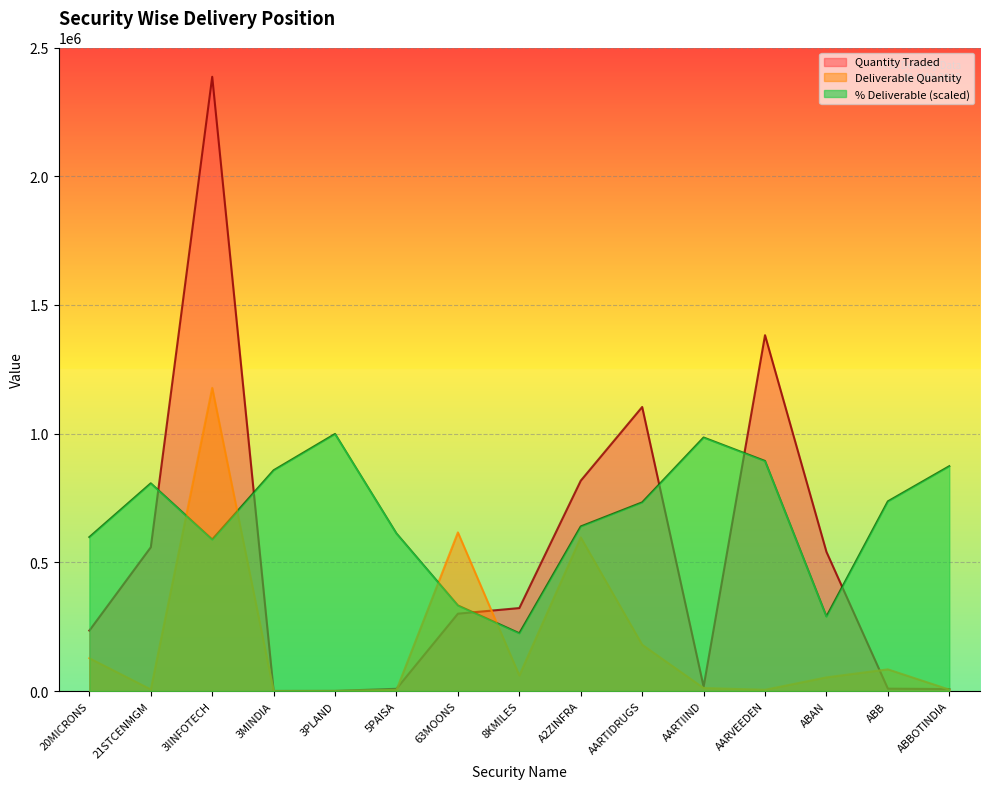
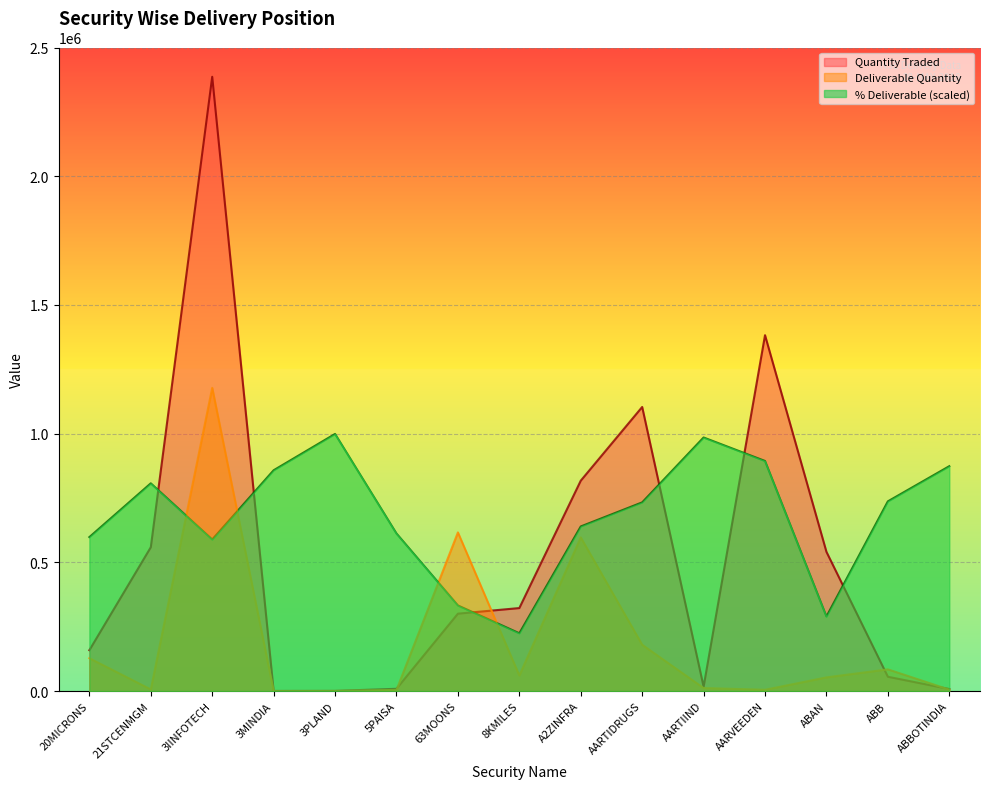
  {
    "Quantity Traded": {
-     "20MICRONS": 240000,
+     "20MICRONS": 160000,
      "21STCENMGM": 560000,
      "3IINFOTECH": 2390000,
      "63MOONS": 300000,
      "8KMILES": 320000,
      "A2ZINFRA": 820000,
      "AARTIDRUGS": 1100000,
      "AARVEEDEN": 1380000,
      "ABAN": 540000,
-     "ABB": 10000
+     "ABB": 60000
    },
    "Deliverable Quantity": {
      "20MICRONS": 130000,
      "21STCENMGM": 10000,
      "3IINFOTECH": 1180000,
      "63MOONS": 620000,
      "8KMILES": 60000,
      "A2ZINFRA": 600000,
      "AARTIDRUGS": 180000,
      "AARVEEDEN": 10000,
      "ABAN": 50000,
      "ABB": 80000
    },
    "% Deliverable (scaled)": {
      "20MICRONS": 600000,
      "21STCENMGM": 810000,
      "3IINFOTECH": 590000,
      "3MINDIA": 860000,
      "3PLAND": 1000000,
      "5PAISA": 610000,
      "63MOONS": 330000,
      "8KMILES": 220000,
      "A2ZINFRA": 640000,
      "AARTIDRUGS": 730000,
      "AARTIIND": 990000,
      "AARVEEDEN": 890000,
      "ABAN": 290000,
      "ABB": 740000,
      "ABBOTINDIA": 870000
    }
  }
